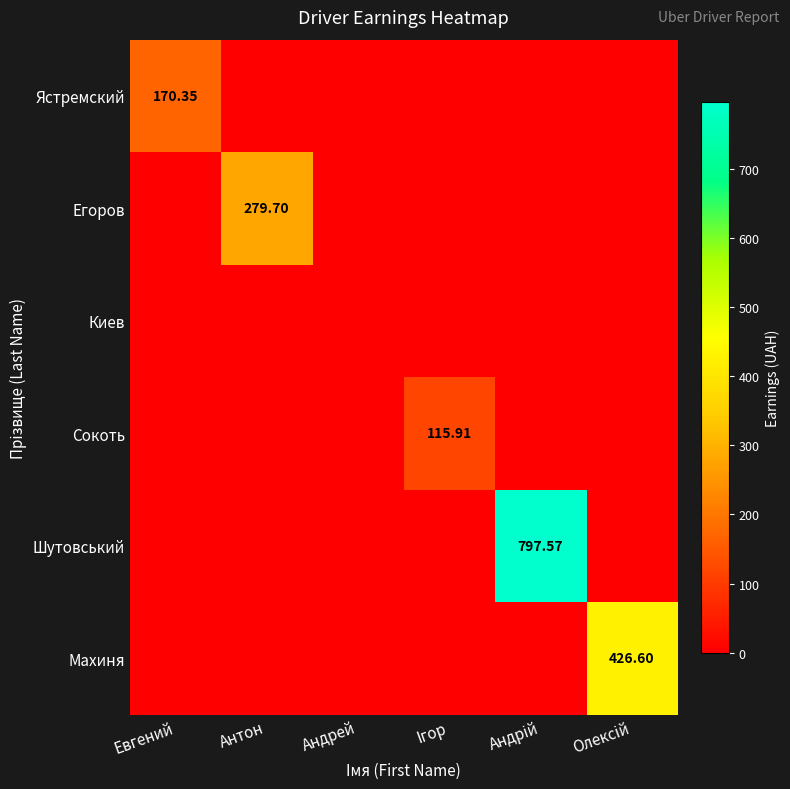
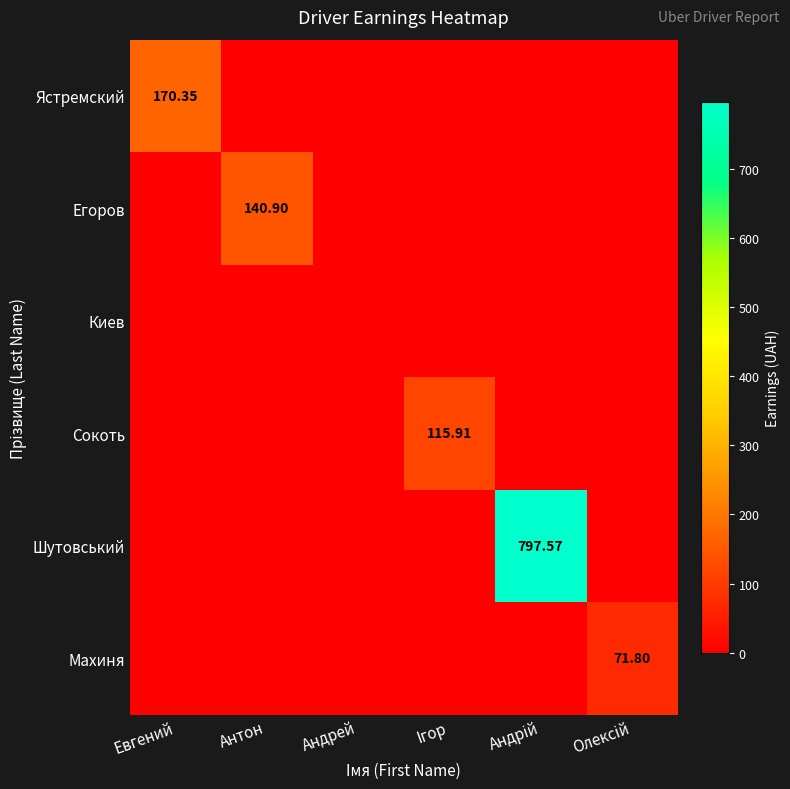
  {
    "Ястремский": {
      "Евгений": 170.35
    },
    "Егоров": {
-     "Антон": 279.70
+     "Антон": 140.90
    },
    "Сокоть": {
      "Ігор": 115.91
    },
    "Шутовський": {
      "Андрій": 797.57
    },
    "Махиня": {
-     "Олексій": 426.60
+     "Олексій": 71.80
    }
  }
